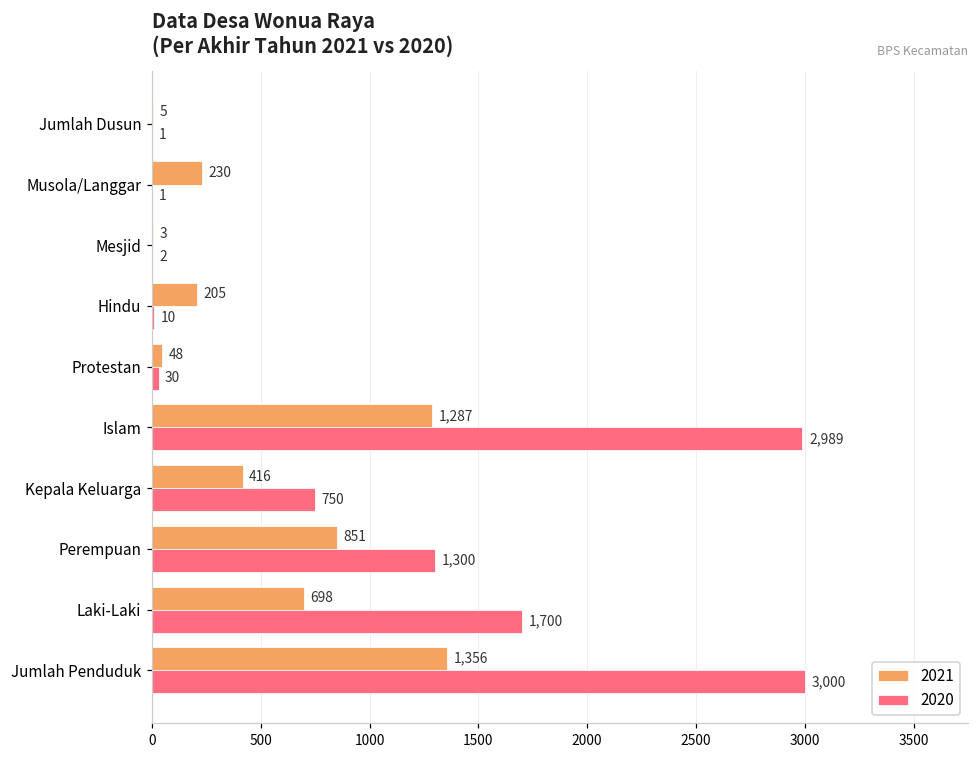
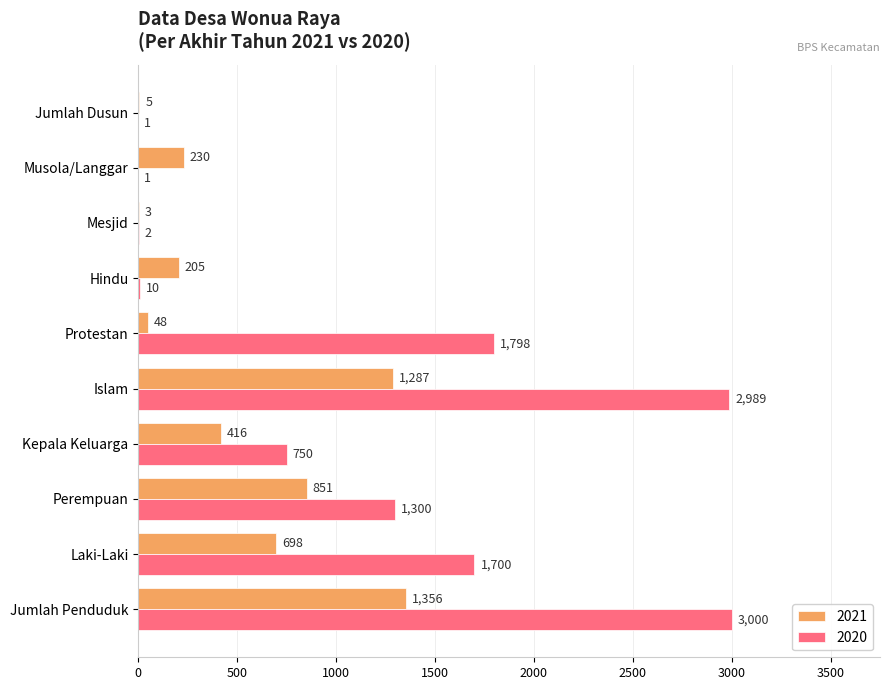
  {
    "2021": {
      "Jumlah Dusun": "5",
      "Musola/Langgar": "230",
      "Mesjid": "3",
      "Hindu": "205",
      "Protestan": "48",
      "Islam": "1,287",
      "Kepala Keluarga": "416",
      "Perempuan": "851",
      "Laki-Laki": "698",
      "Jumlah Penduduk": "1,356"
    },
    "2020": {
      "Jumlah Dusun": "1",
      "Musola/Langgar": "1",
      "Mesjid": "2",
      "Hindu": "10",
-     "Protestan": "30",
+     "Protestan": "1,798",
      "Islam": "2,989",
      "Kepala Keluarga": "750",
      "Perempuan": "1,300",
      "Laki-Laki": "1,700",
      "Jumlah Penduduk": "3,000"
    }
  }
